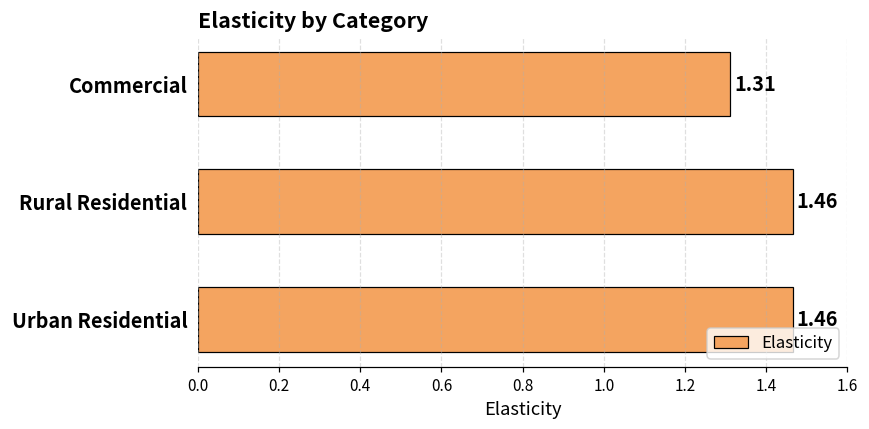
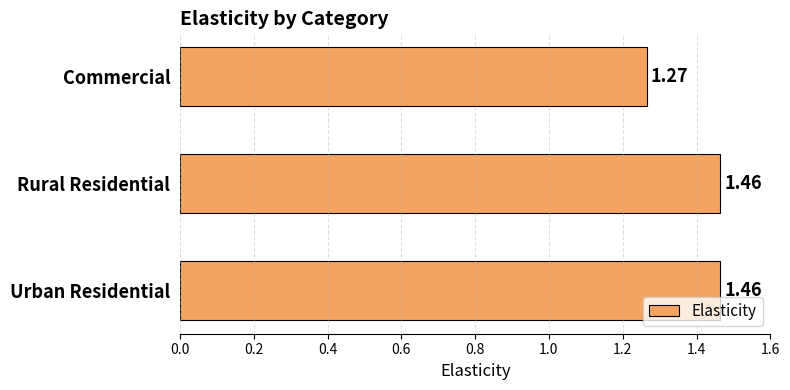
  {
-   "Commercial": 1.31,
+   "Commercial": 1.27,
    "Rural Residential": 1.46
  }
